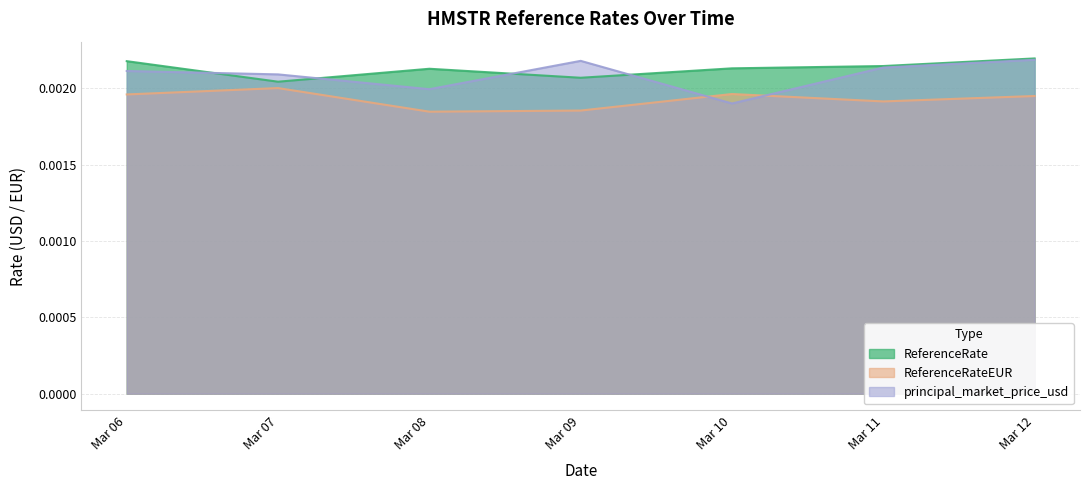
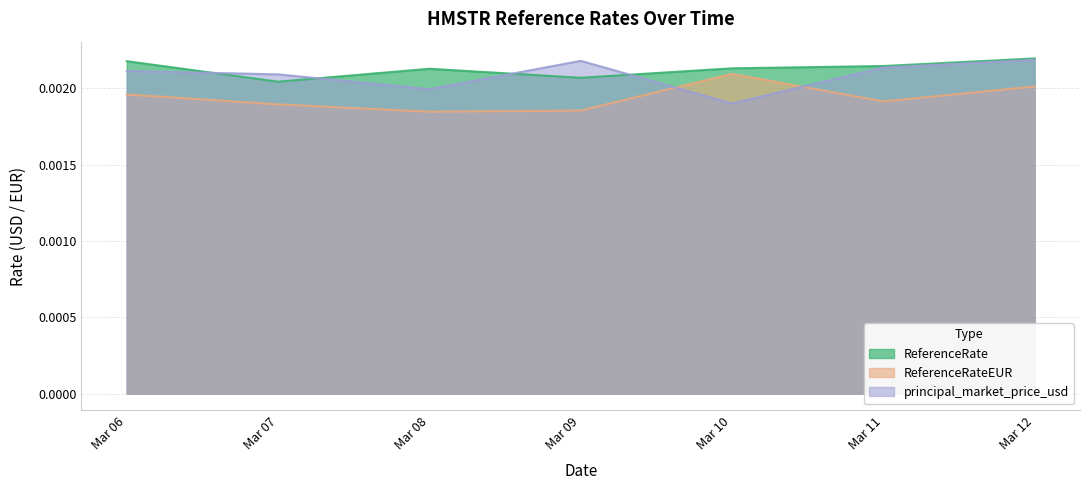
  {
    "ReferenceRate": {
      "Mar 06": 0.00218,
      "Mar 07": 0.00204,
      "Mar 08": 0.00213,
      "Mar 09": 0.00207,
      "Mar 10": 0.00213
    },
    "ReferenceRateEUR": {
      "Mar 06": 0.00196,
-     "Mar 07": 0.00200,
+     "Mar 07": 0.00189,
      "Mar 08": 0.00185,
      "Mar 09": 0.00185,
-     "Mar 10": 0.00196,
+     "Mar 10": 0.00209,
      "Mar 11": 0.00191,
-     "Mar 12": 0.00195
+     "Mar 12": 0.00201
    },
    "principal_market_price_usd": {
      "Mar 06": 0.00211,
      "Mar 07": 0.00209,
      "Mar 08": 0.00199,
      "Mar 09": 0.00218,
      "Mar 10": 0.00190
    }
  }
